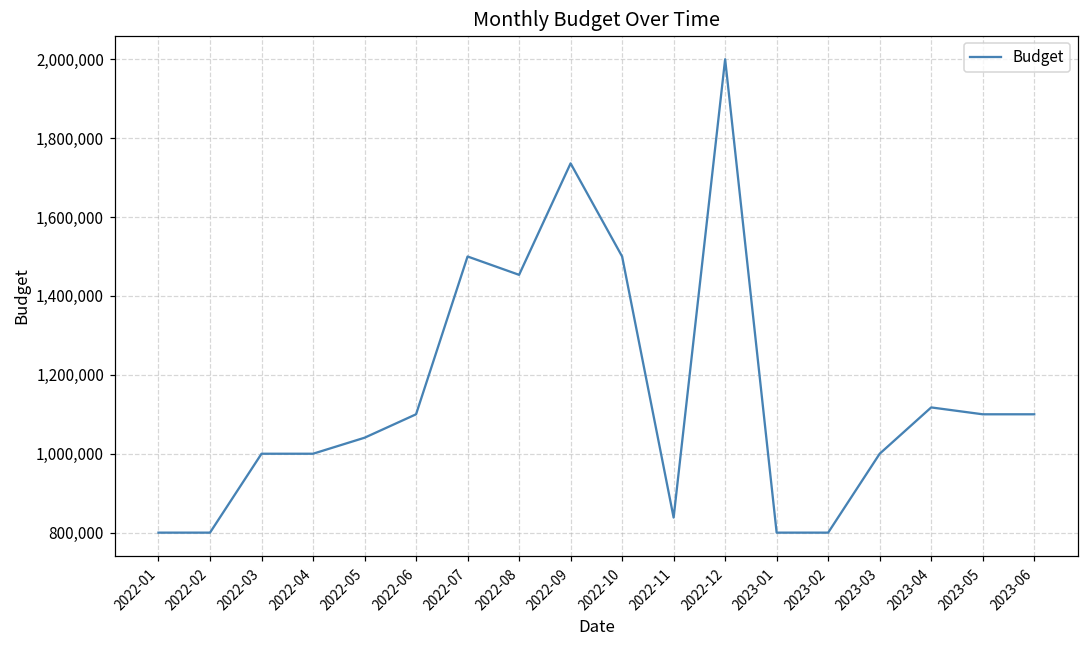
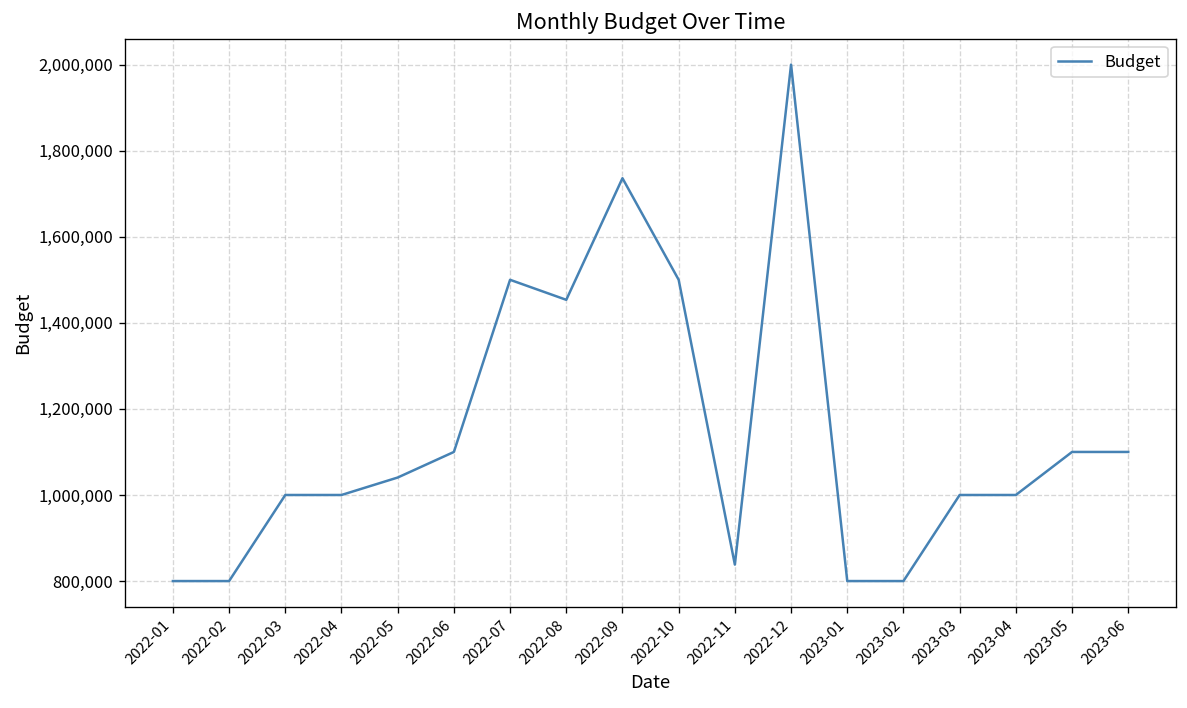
  {
    "2022-01": "800,000",
    "2022-02": "800,000",
    "2022-03": "1,000,000",
    "2022-04": "1,000,000",
    "2022-05": "1,040,000",
    "2022-06": "1,100,000",
    "2022-07": "1,500,000",
    "2022-08": "1,450,000",
    "2022-09": "1,740,000",
    "2022-10": "1,500,000",
    "2022-11": "840,000",
    "2022-12": "2,000,000",
    "2023-01": "800,000",
    "2023-02": "800,000",
    "2023-03": "1,000,000",
-   "2023-04": "1,120,000",
+   "2023-04": "1,000,000",
    "2023-05": "1,100,000",
    "2023-06": "1,100,000"
  }
